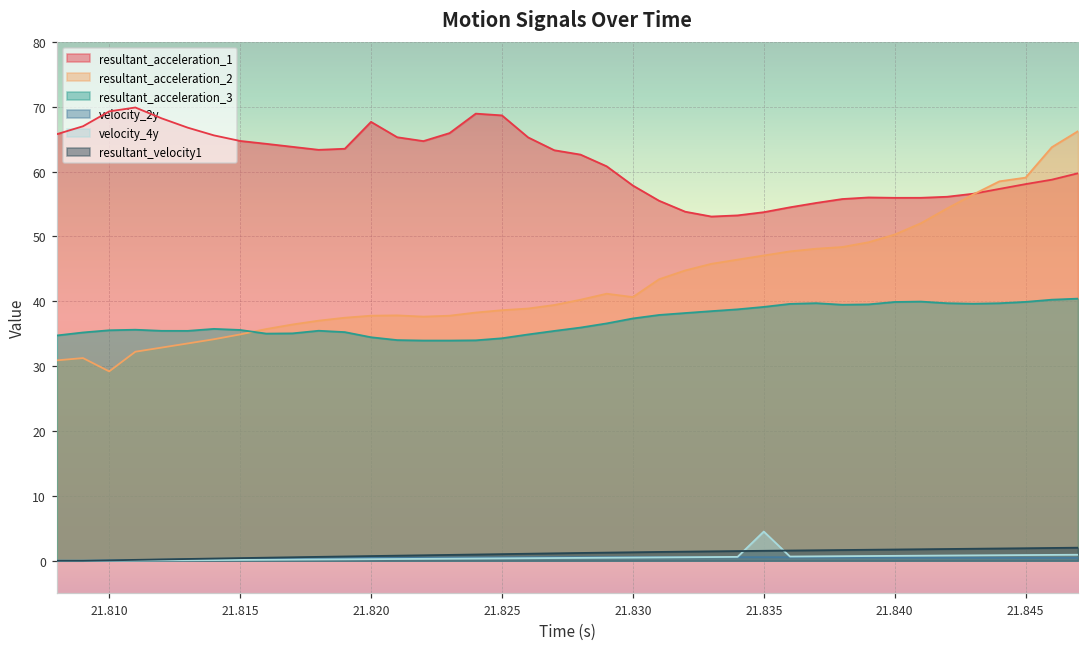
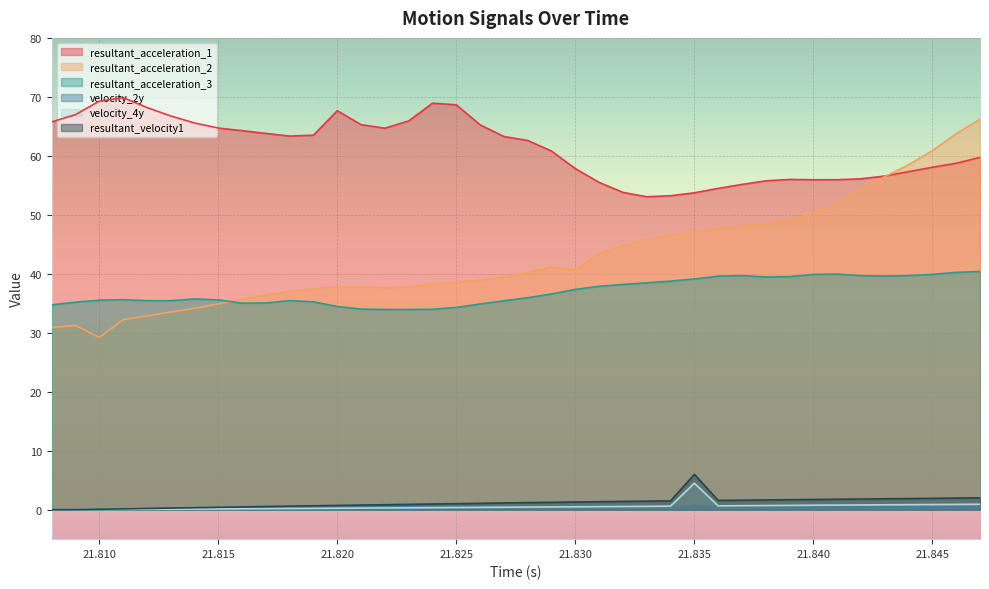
  {
    "resultant_acceleration_1": {
      "21.815": 65,
      "21.820": 68,
      "21.825": 69,
      "21.830": 58,
      "21.835": 54,
      "21.840": 56,
      "21.845": 58
    },
    "resultant_acceleration_2": {
      "21.810": 29,
      "21.815": 35,
      "21.820": 38,
      "21.825": 39,
      "21.830": 41,
      "21.835": 47,
      "21.840": 50,
-     "21.845": 59
+     "21.845": 61
    },
    "velocity_4y": {
      "21.835": 5
    },
    "resultant_velocity1": {
      "21.825": 1,
      "21.830": 1,
-     "21.835": 2,
+     "21.835": 6,
      "21.840": 2,
      "21.845": 2
    }
  }
